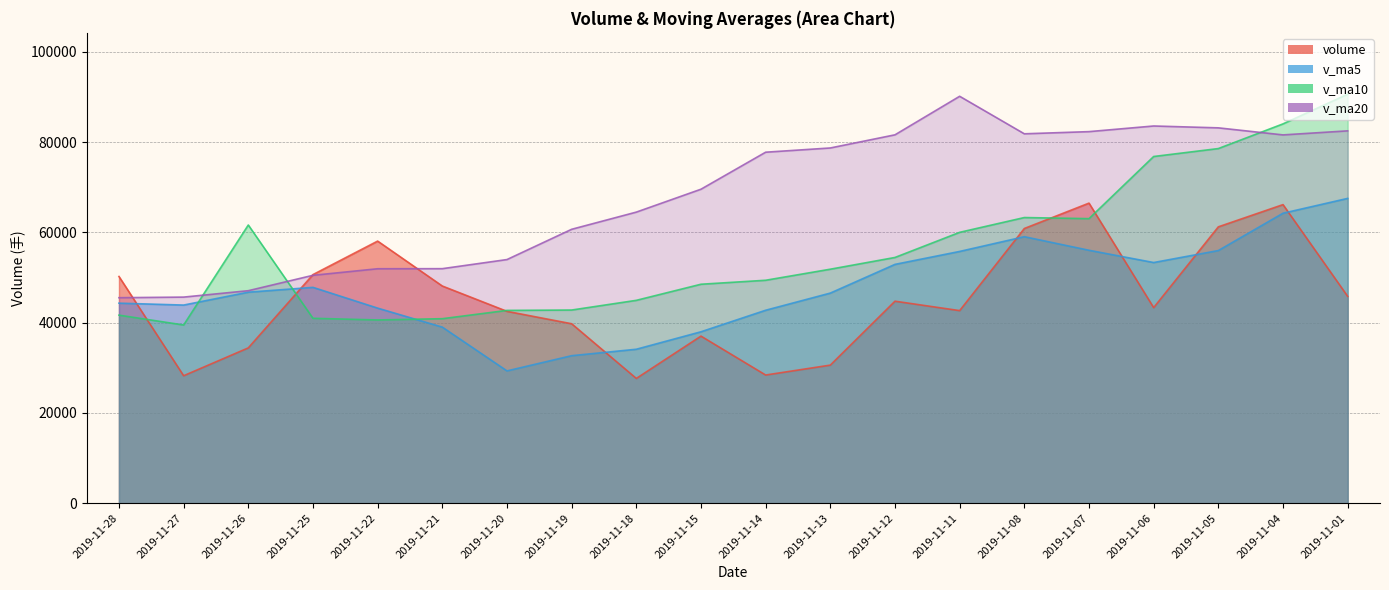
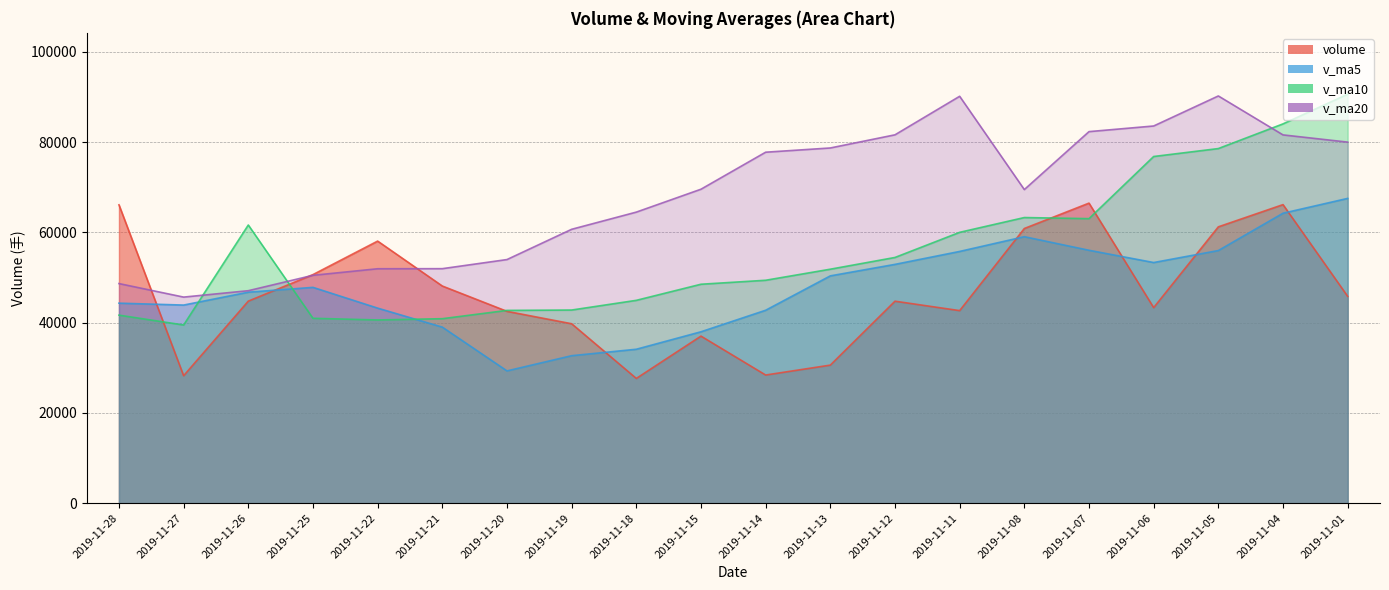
  {
    "volume": {
-     "2019-11-28": 50000,
+     "2019-11-28": 66000,
      "2019-11-27": 28000,
-     "2019-11-26": 34000,
+     "2019-11-26": 45000,
      "2019-11-22": 58000,
      "2019-11-21": 48000,
      "2019-11-19": 40000,
      "2019-11-18": 28000,
      "2019-11-15": 37000,
      "2019-11-14": 28000,
      "2019-11-13": 31000,
      "2019-11-12": 45000,
      "2019-11-11": 43000,
      "2019-11-08": 61000,
      "2019-11-07": 66000,
      "2019-11-06": 43000,
      "2019-11-05": 61000,
      "2019-11-04": 66000,
      "2019-11-01": 46000
    },
    "v_ma5": {
      "2019-11-28": 44000,
      "2019-11-27": 44000,
      "2019-11-25": 48000,
      "2019-11-22": 43000,
      "2019-11-21": 39000,
      "2019-11-20": 29000,
      "2019-11-19": 33000,
      "2019-11-18": 34000,
      "2019-11-15": 38000,
      "2019-11-14": 43000,
-     "2019-11-13": 47000,
+     "2019-11-13": 50000,
      "2019-11-12": 53000,
      "2019-11-11": 56000,
      "2019-11-08": 59000,
      "2019-11-07": 56000,
      "2019-11-06": 53000,
      "2019-11-05": 56000,
      "2019-11-04": 64000,
      "2019-11-01": 68000
    },
    "v_ma10": {
      "2019-11-28": 42000,
      "2019-11-27": 39000,
      "2019-11-26": 62000,
      "2019-11-25": 41000,
      "2019-11-22": 41000,
      "2019-11-21": 41000,
      "2019-11-19": 43000,
      "2019-11-18": 45000,
      "2019-11-15": 49000,
      "2019-11-14": 49000,
      "2019-11-13": 52000,
      "2019-11-12": 54000,
      "2019-11-11": 60000,
      "2019-11-08": 63000,
      "2019-11-07": 63000,
      "2019-11-06": 77000,
      "2019-11-05": 79000,
      "2019-11-04": 84000
    },
    "v_ma20": {
-     "2019-11-28": 46000,
+     "2019-11-28": 49000,
      "2019-11-27": 46000,
      "2019-11-22": 52000,
      "2019-11-21": 52000,
      "2019-11-20": 54000,
      "2019-11-19": 61000,
      "2019-11-18": 65000,
      "2019-11-15": 70000,
      "2019-11-14": 78000,
      "2019-11-13": 79000,
      "2019-11-12": 82000,
      "2019-11-11": 90000,
-     "2019-11-08": 82000,
+     "2019-11-08": 70000,
      "2019-11-07": 82000,
      "2019-11-06": 84000,
-     "2019-11-05": 83000,
+     "2019-11-05": 90000,
      "2019-11-04": 82000,
-     "2019-11-01": 83000
+     "2019-11-01": 80000
    }
  }
